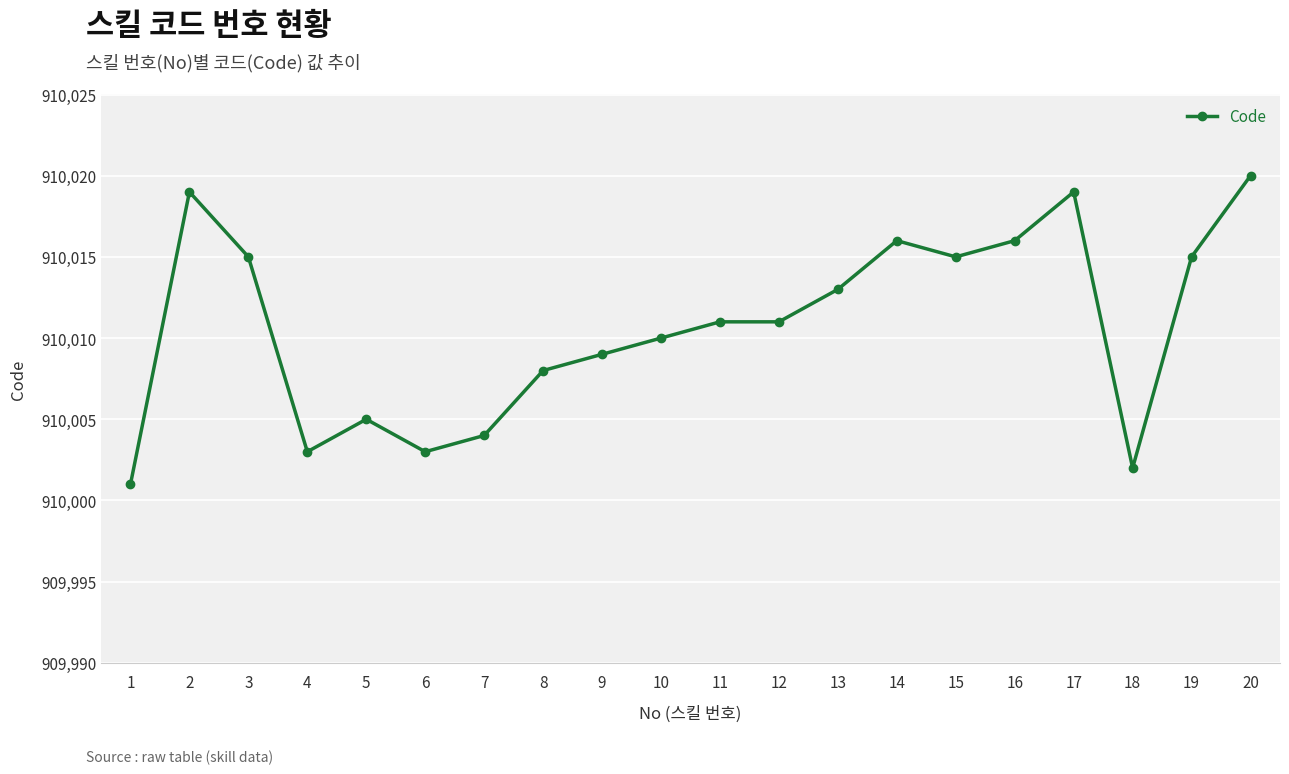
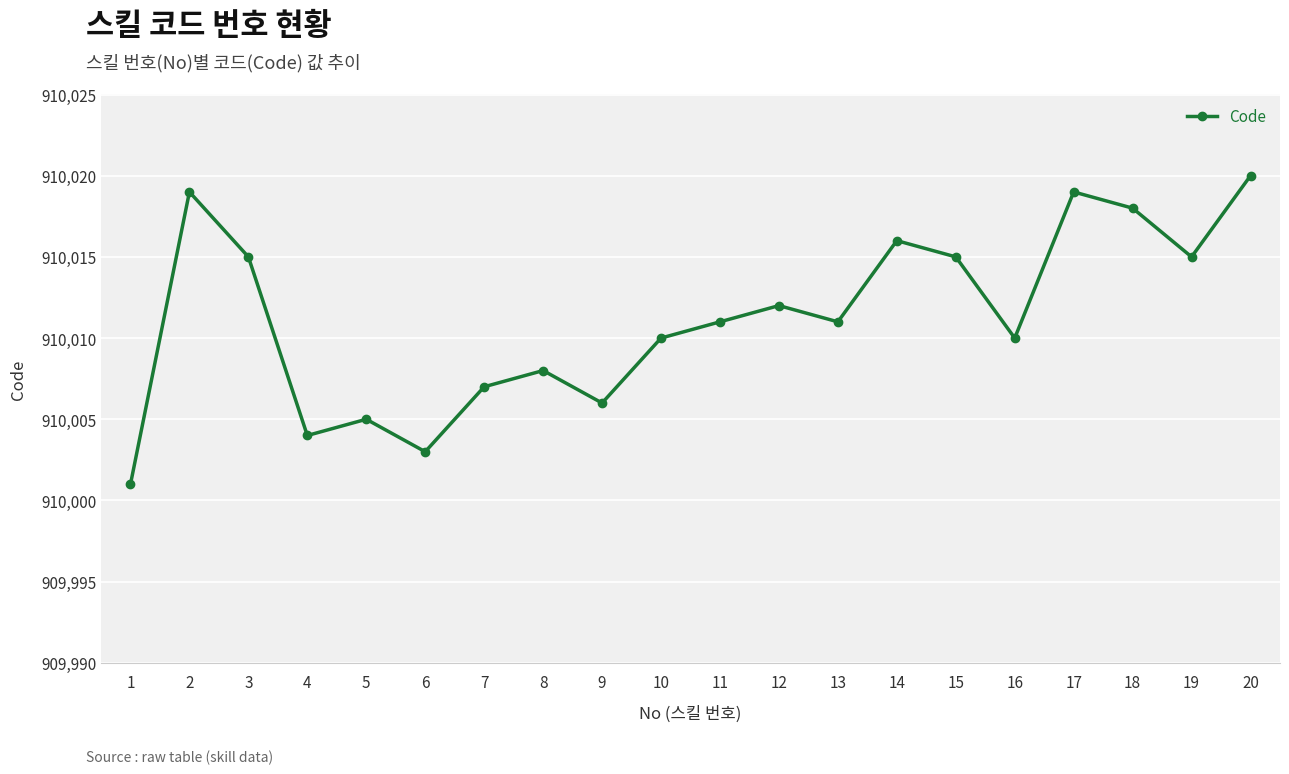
  {
    "1": "910,001",
    "2": "910,019",
    "3": "910,015",
-   "4": "910,003",
+   "4": "910,004",
    "5": "910,005",
    "6": "910,003",
-   "7": "910,004",
+   "7": "910,007",
    "8": "910,008",
-   "9": "910,009",
+   "9": "910,006",
    "10": "910,010",
    "11": "910,011",
-   "12": "910,011",
-   "13": "910,013",
+   "12": "910,012",
+   "13": "910,011",
    "14": "910,016",
    "15": "910,015",
-   "16": "910,016",
+   "16": "910,010",
    "17": "910,019",
-   "18": "910,002",
+   "18": "910,018",
    "19": "910,015",
    "20": "910,020"
  }
